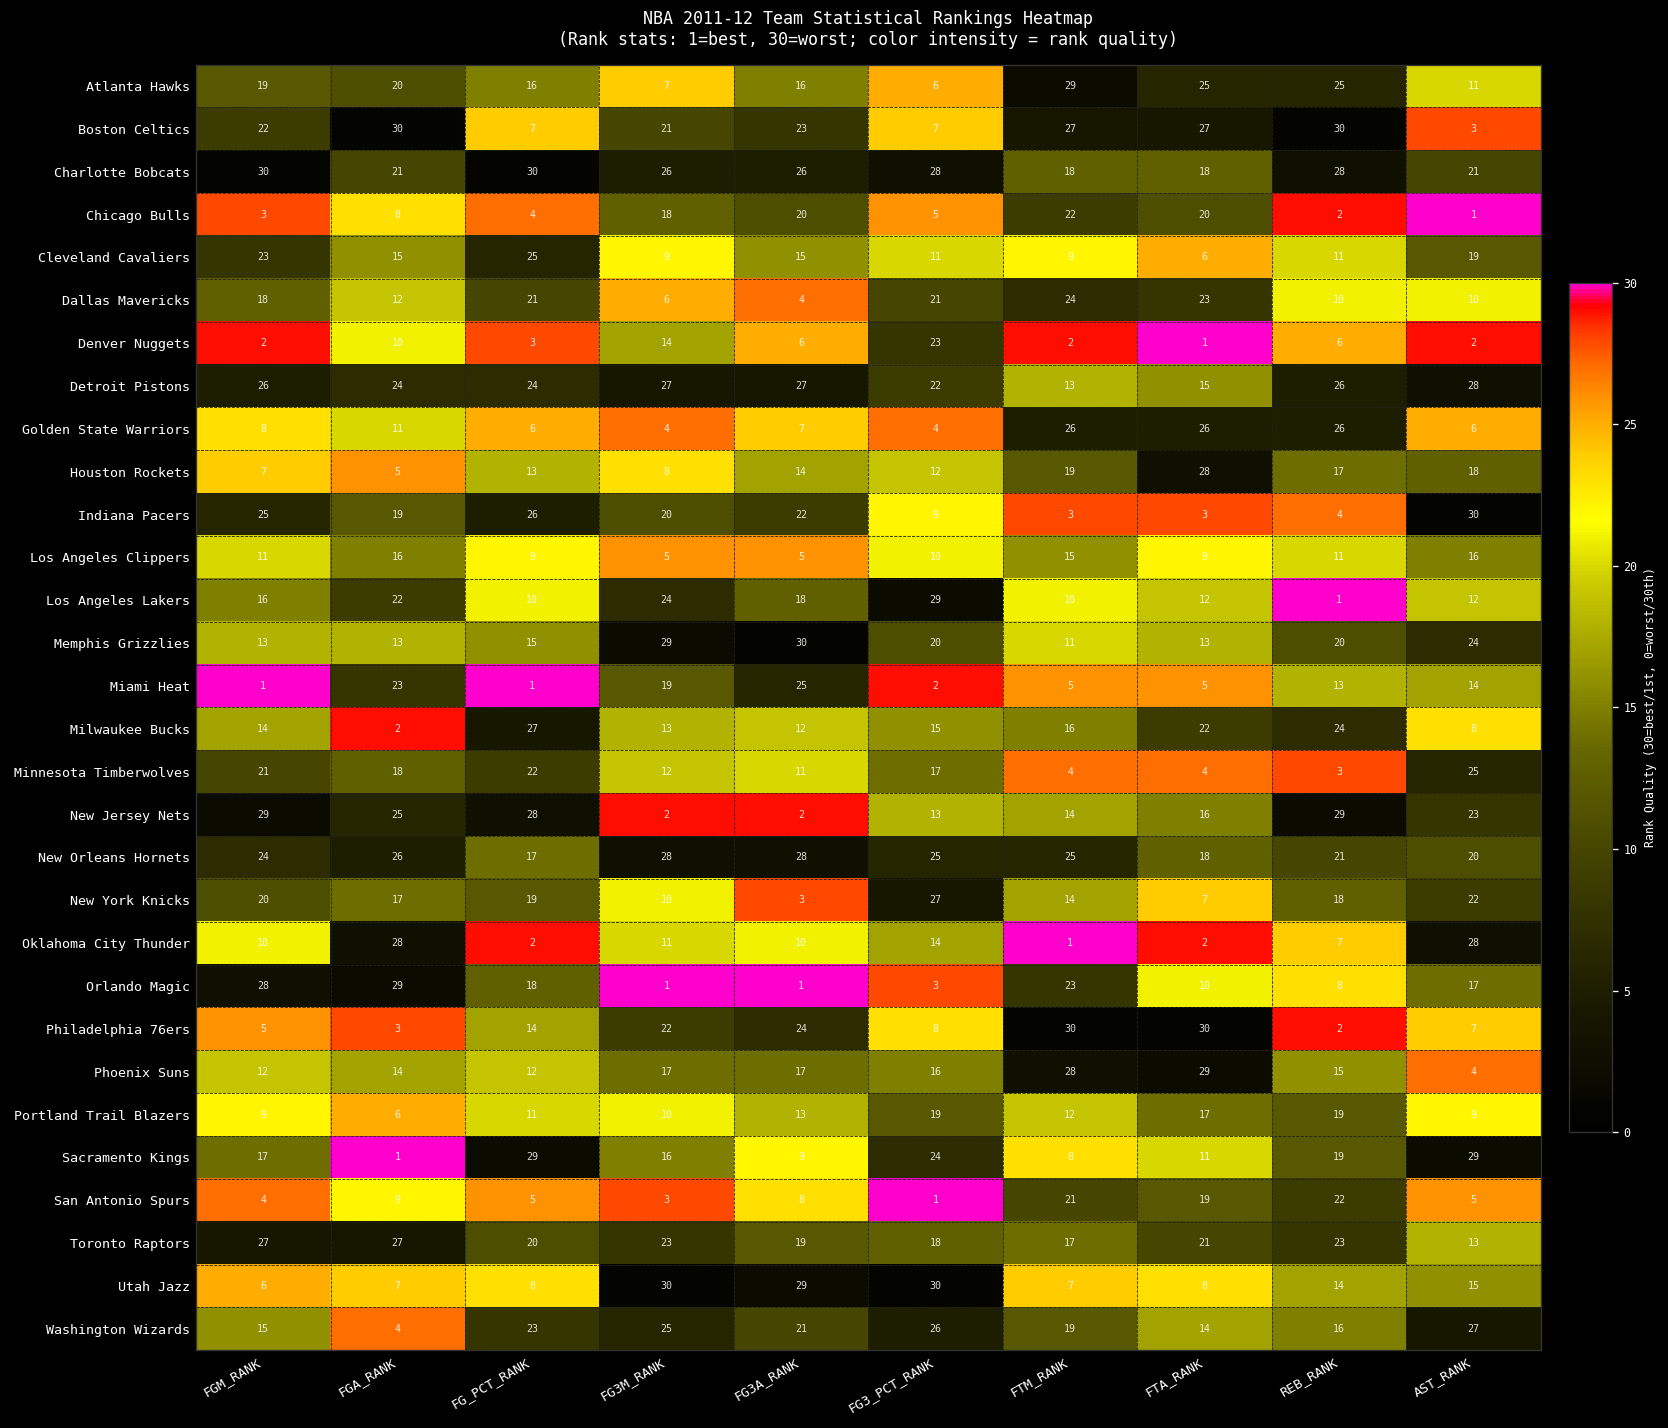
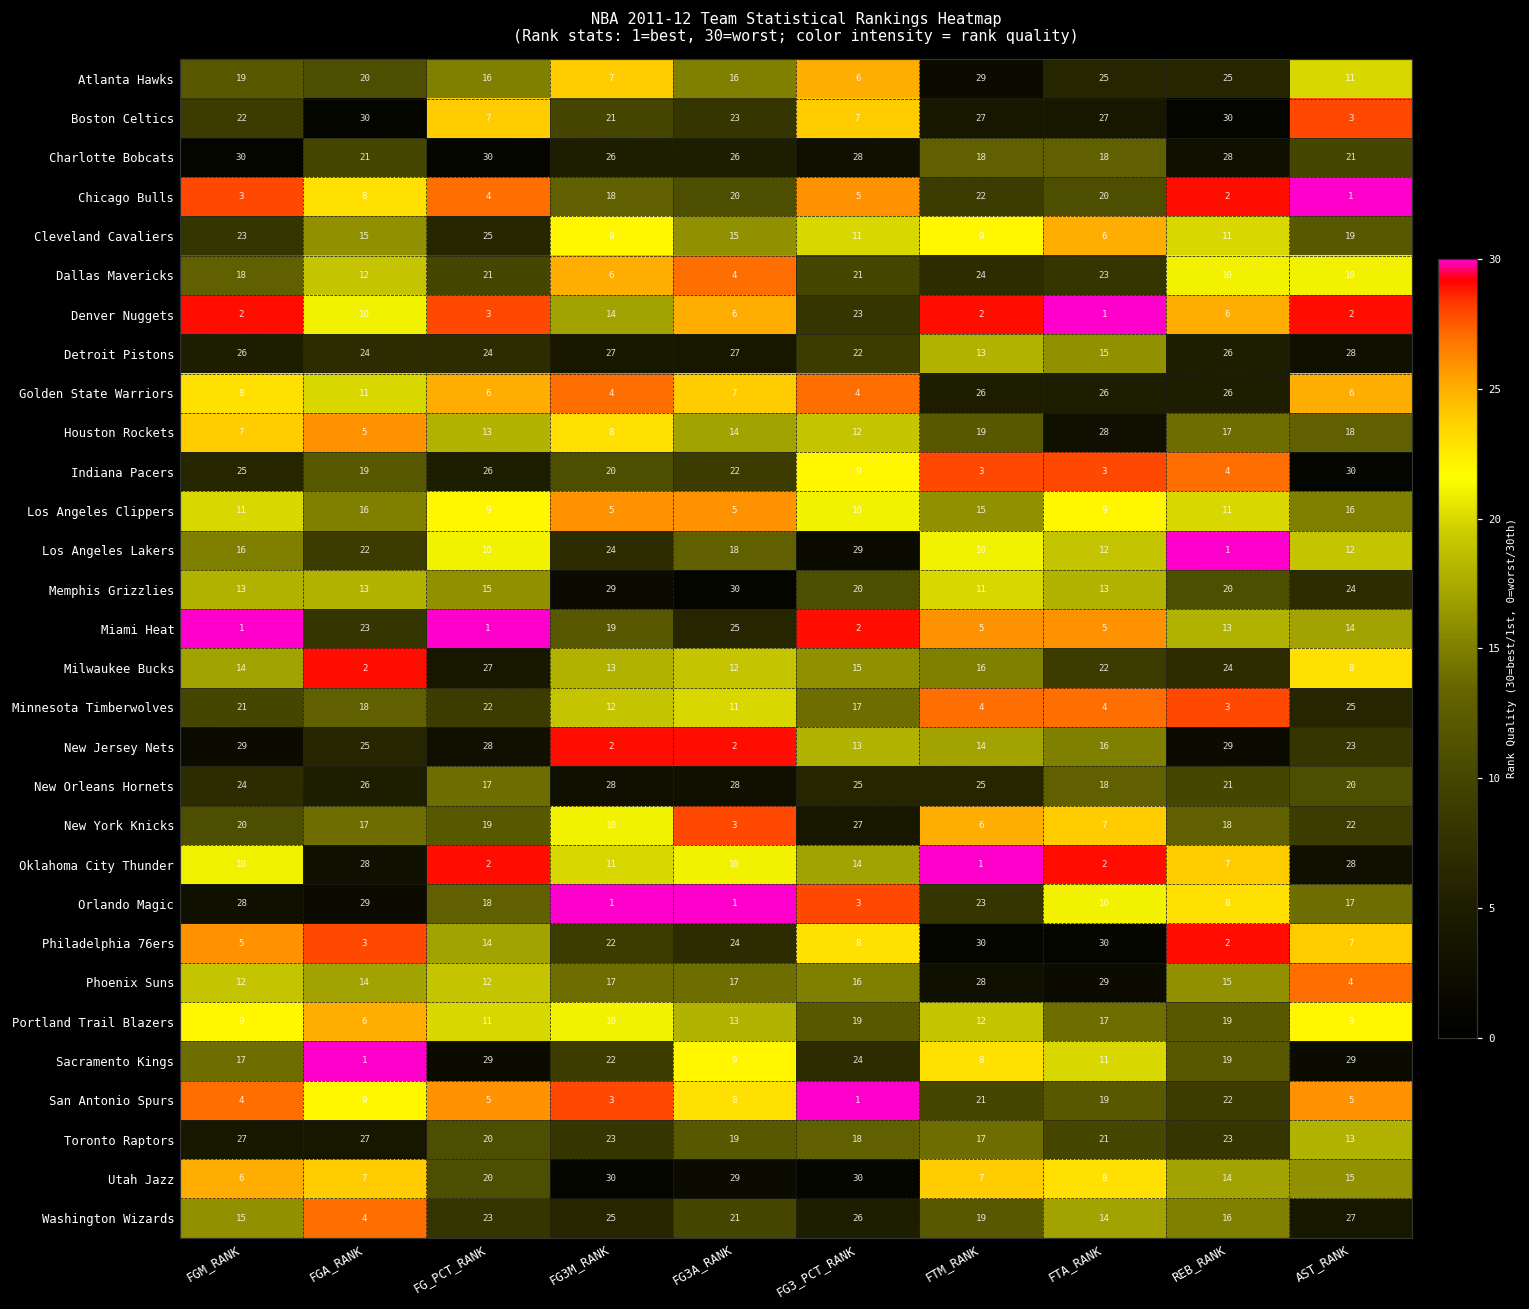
  {
    "New York Knicks": {
      "FGM_RANK": 20,
      "FGA_RANK": 17,
      "FG_PCT_RANK": 19,
      "FG3M_RANK": 10,
      "FG3A_RANK": 3,
      "FG3_PCT_RANK": 27,
-     "FTM_RANK": 14,
+     "FTM_RANK": 6,
      "FTA_RANK": 7,
      "REB_RANK": 18,
      "AST_RANK": 22
    },
    "Sacramento Kings": {
      "FGM_RANK": 17,
      "FGA_RANK": 1,
      "FG_PCT_RANK": 29,
-     "FG3M_RANK": 16,
+     "FG3M_RANK": 22,
      "FG3A_RANK": 9,
      "FG3_PCT_RANK": 24,
      "FTM_RANK": 8,
      "FTA_RANK": 11,
      "REB_RANK": 19,
      "AST_RANK": 29
    },
    "Utah Jazz": {
      "FGM_RANK": 6,
      "FGA_RANK": 7,
-     "FG_PCT_RANK": 8,
+     "FG_PCT_RANK": 20,
      "FG3M_RANK": 30,
      "FG3A_RANK": 29,
      "FG3_PCT_RANK": 30,
      "FTM_RANK": 7,
      "FTA_RANK": 8,
      "REB_RANK": 14,
      "AST_RANK": 15
    }
  }
